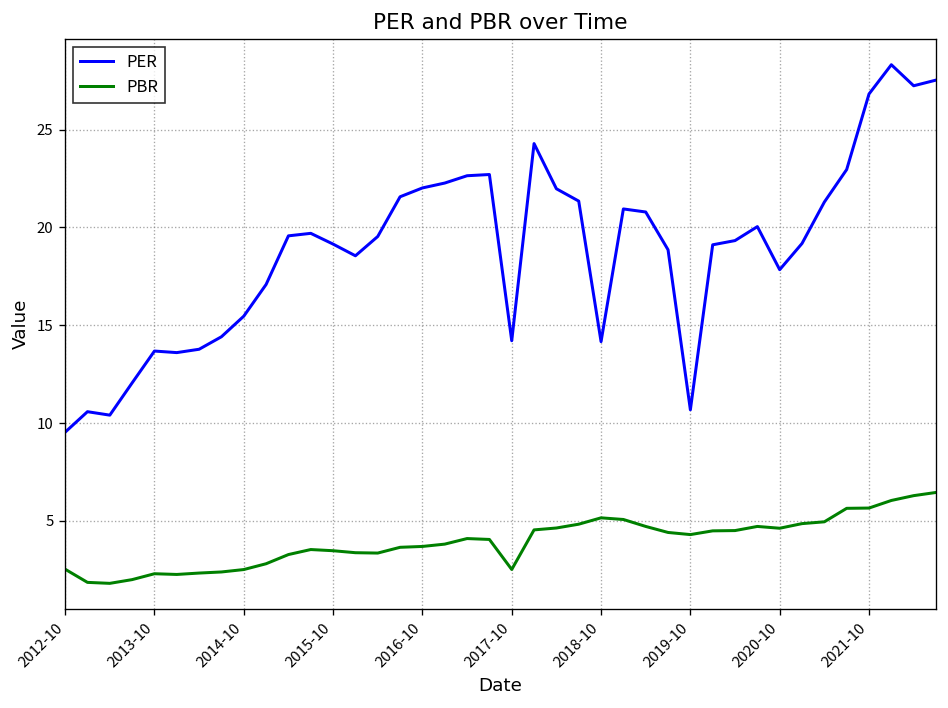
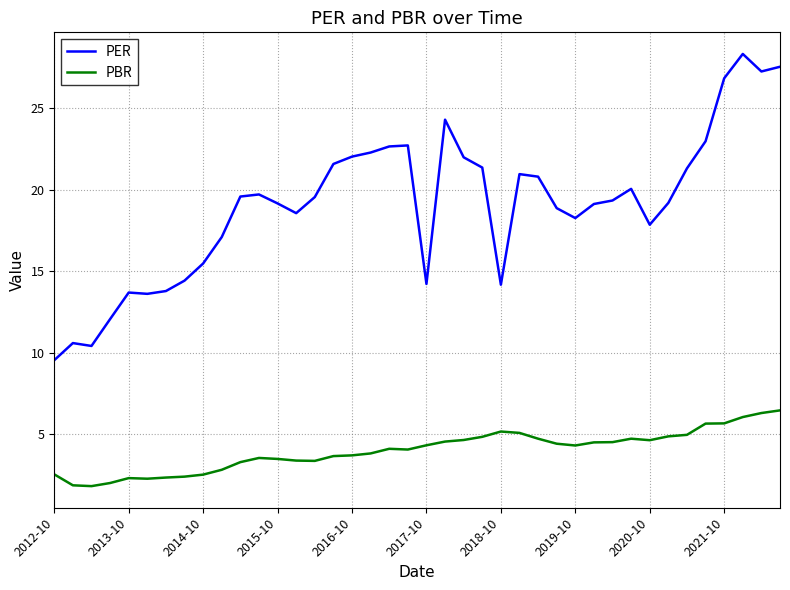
  {
    "PER": {
      "2012-10": 9.5,
      "2013-10": 13.7,
      "2014-10": 15.5,
      "2015-10": 19.2,
      "2016-10": 22.0,
      "2017-10": 14.2,
      "2018-10": 14.2,
-     "2019-10": 10.7,
+     "2019-10": 18.3,
      "2020-10": 17.8,
      "2021-10": 26.8
    },
    "PBR": {
      "2012-10": 2.5,
      "2013-10": 2.3,
      "2014-10": 2.5,
      "2015-10": 3.5,
      "2016-10": 3.7,
-     "2017-10": 2.5,
+     "2017-10": 4.3,
      "2018-10": 5.2,
      "2019-10": 4.3,
      "2020-10": 4.6,
      "2021-10": 5.7
    }
  }
